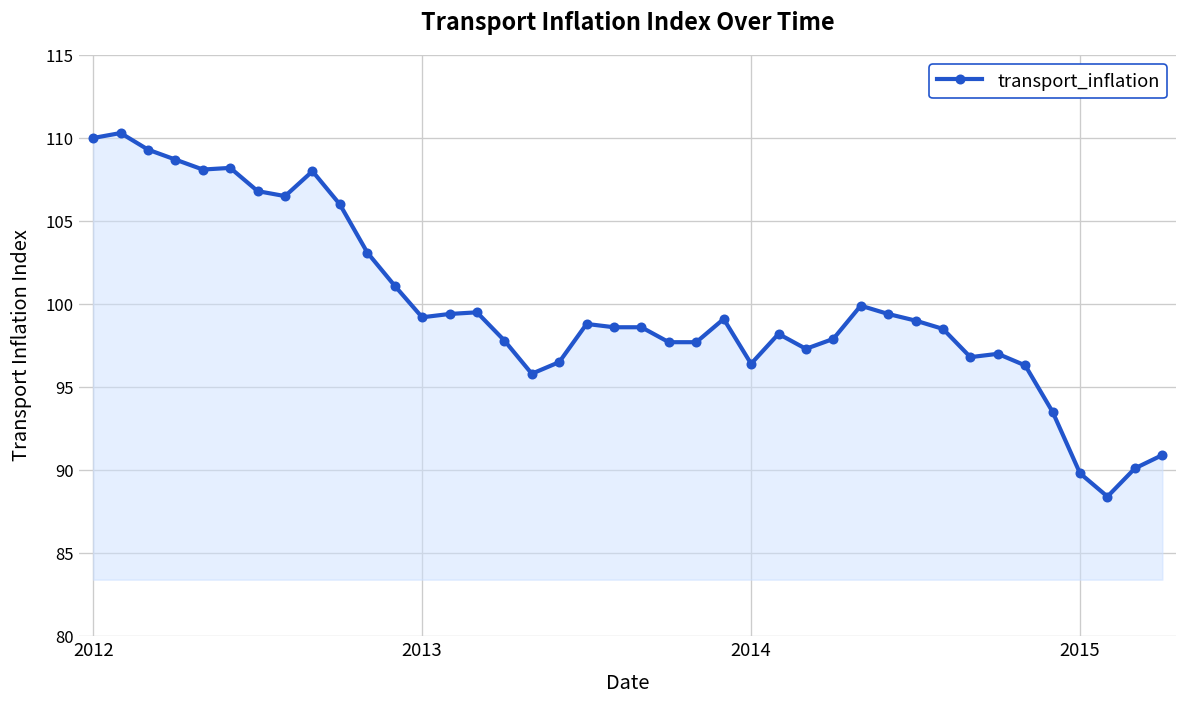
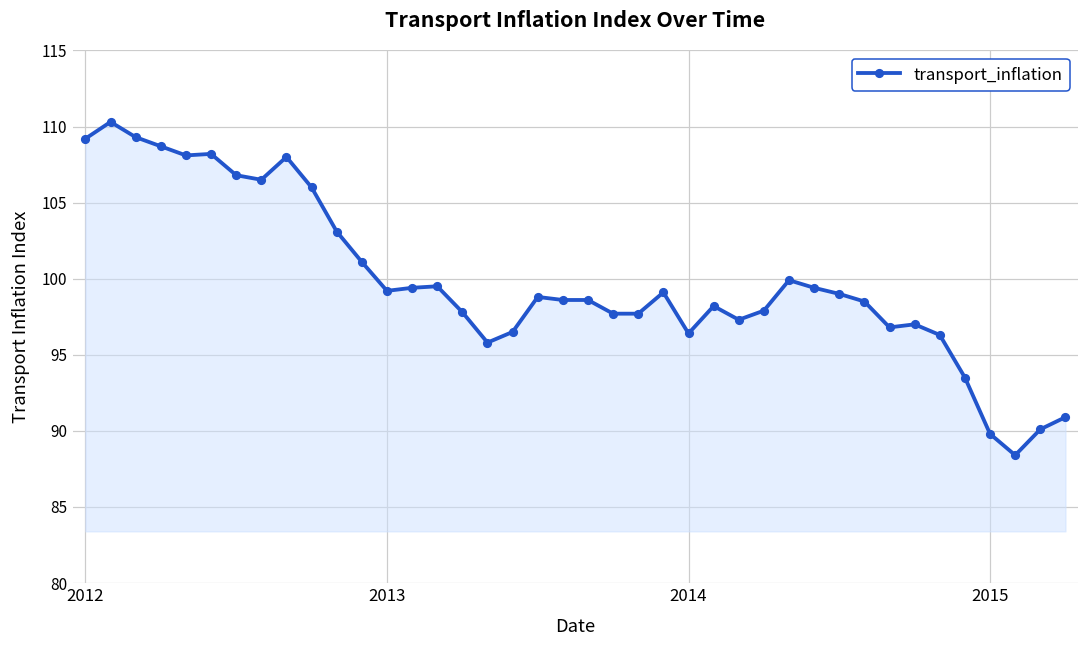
  {
-   "2012": 110.0,
+   "2012": 109.2,
    "2013": 99.2,
    "2014": 96.4,
    "2015": 89.8
  }
